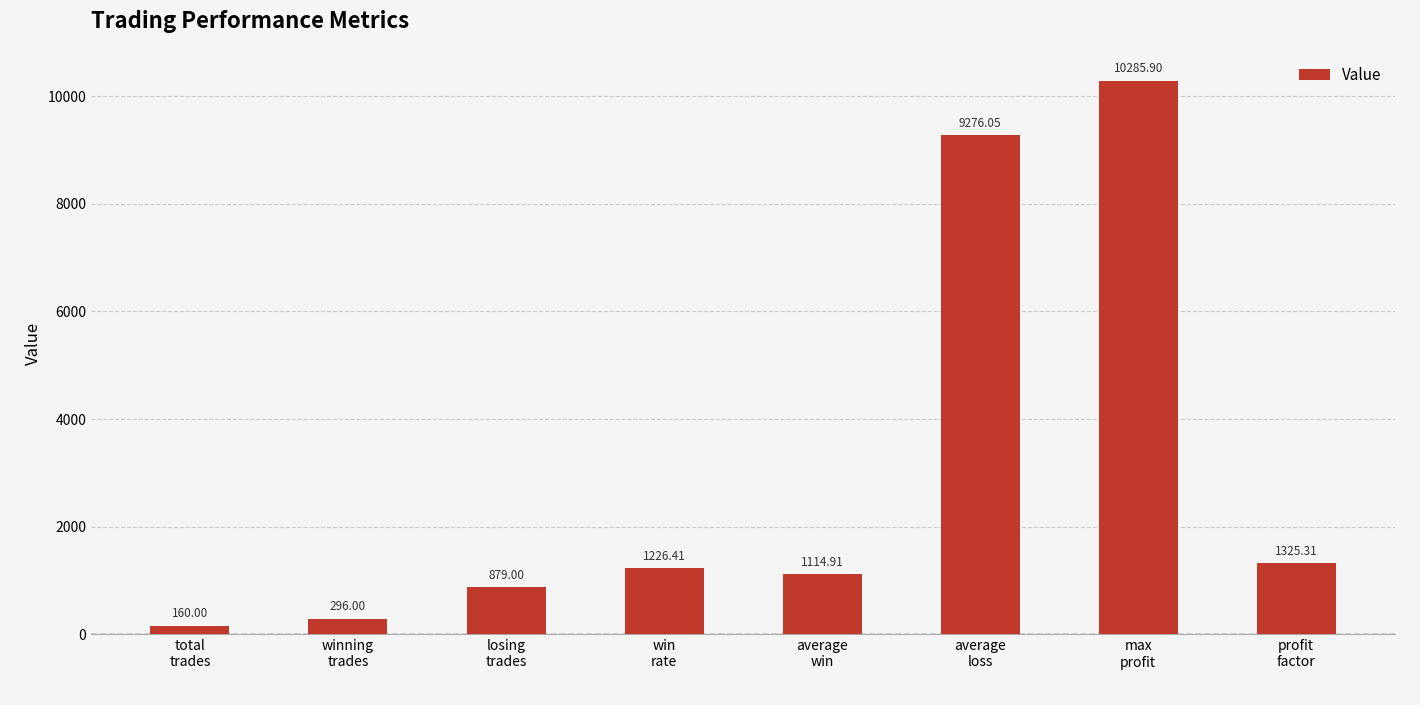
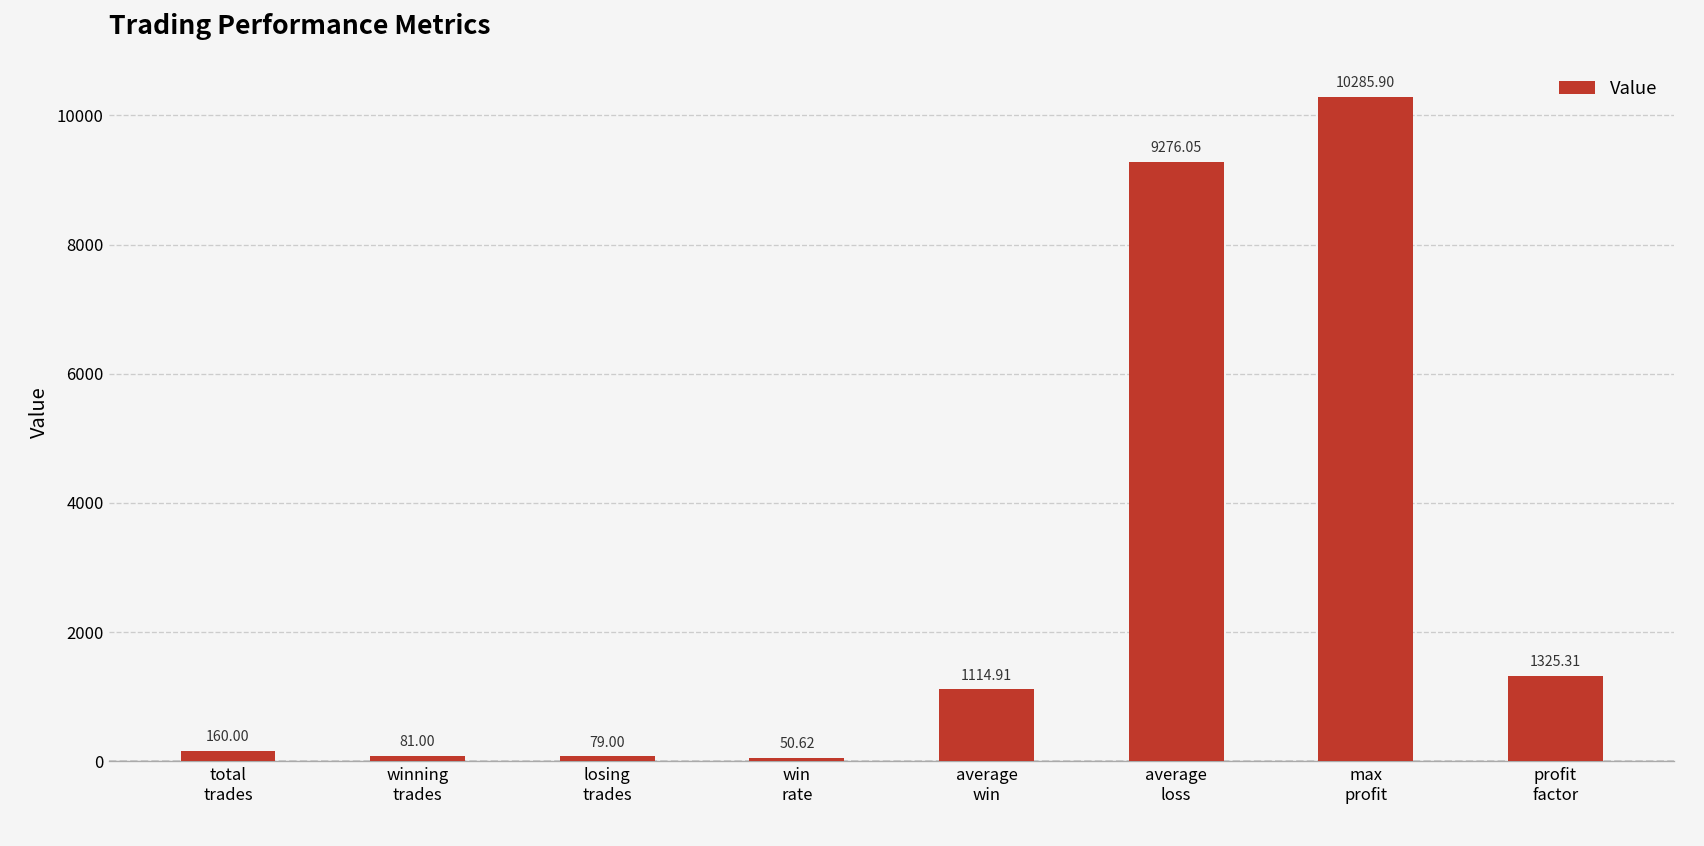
  {
    "total trades": 160.00,
-   "winning trades": 296.00,
-   "losing trades": 879.00,
-   "win rate": 1226.41,
+   "winning trades": 81.00,
+   "losing trades": 79.00,
+   "win rate": 50.62,
    "average win": 1114.91,
    "average loss": 9276.05,
    "max profit": 10285.90,
    "profit factor": 1325.31
  }
